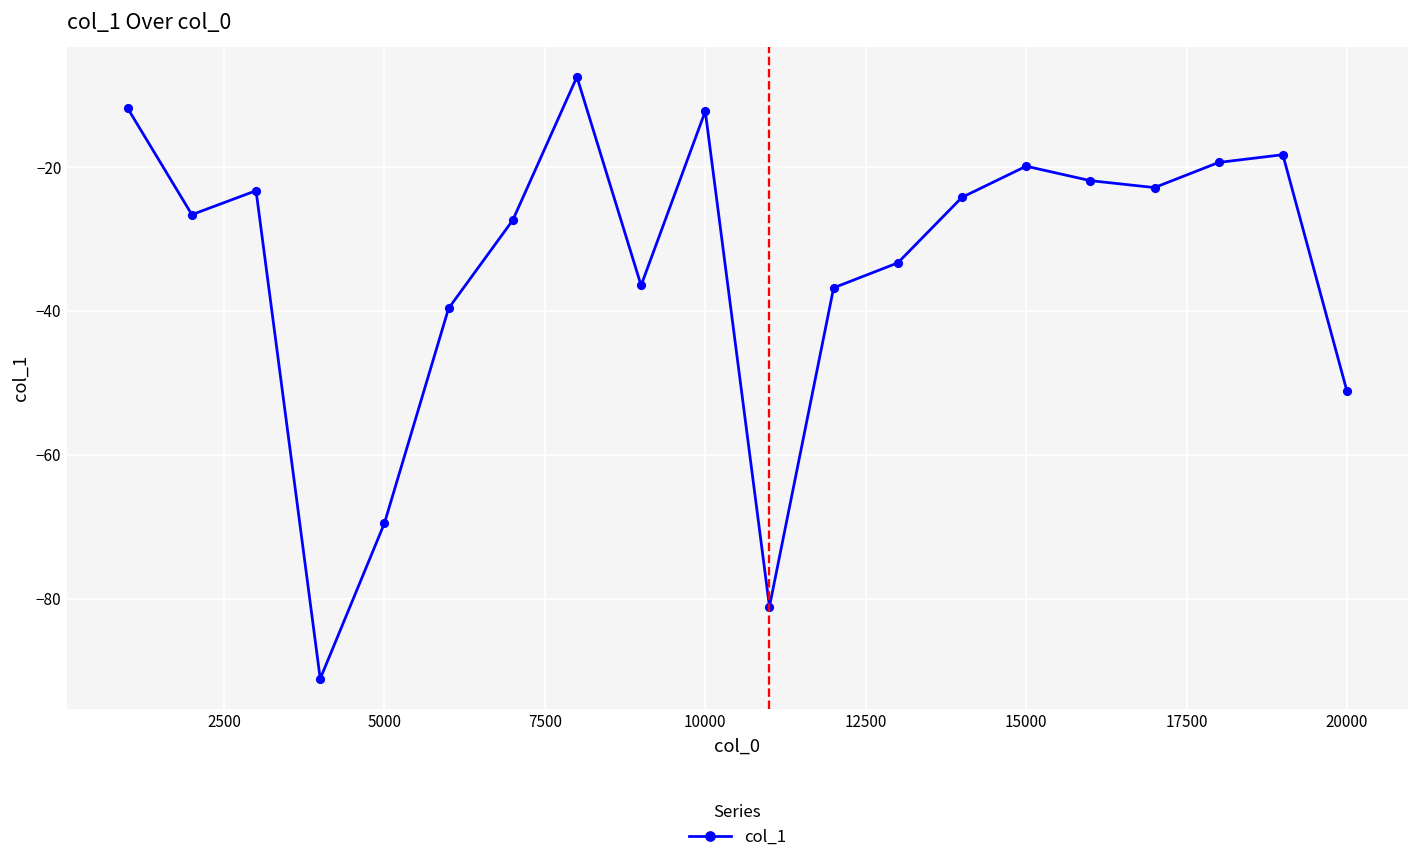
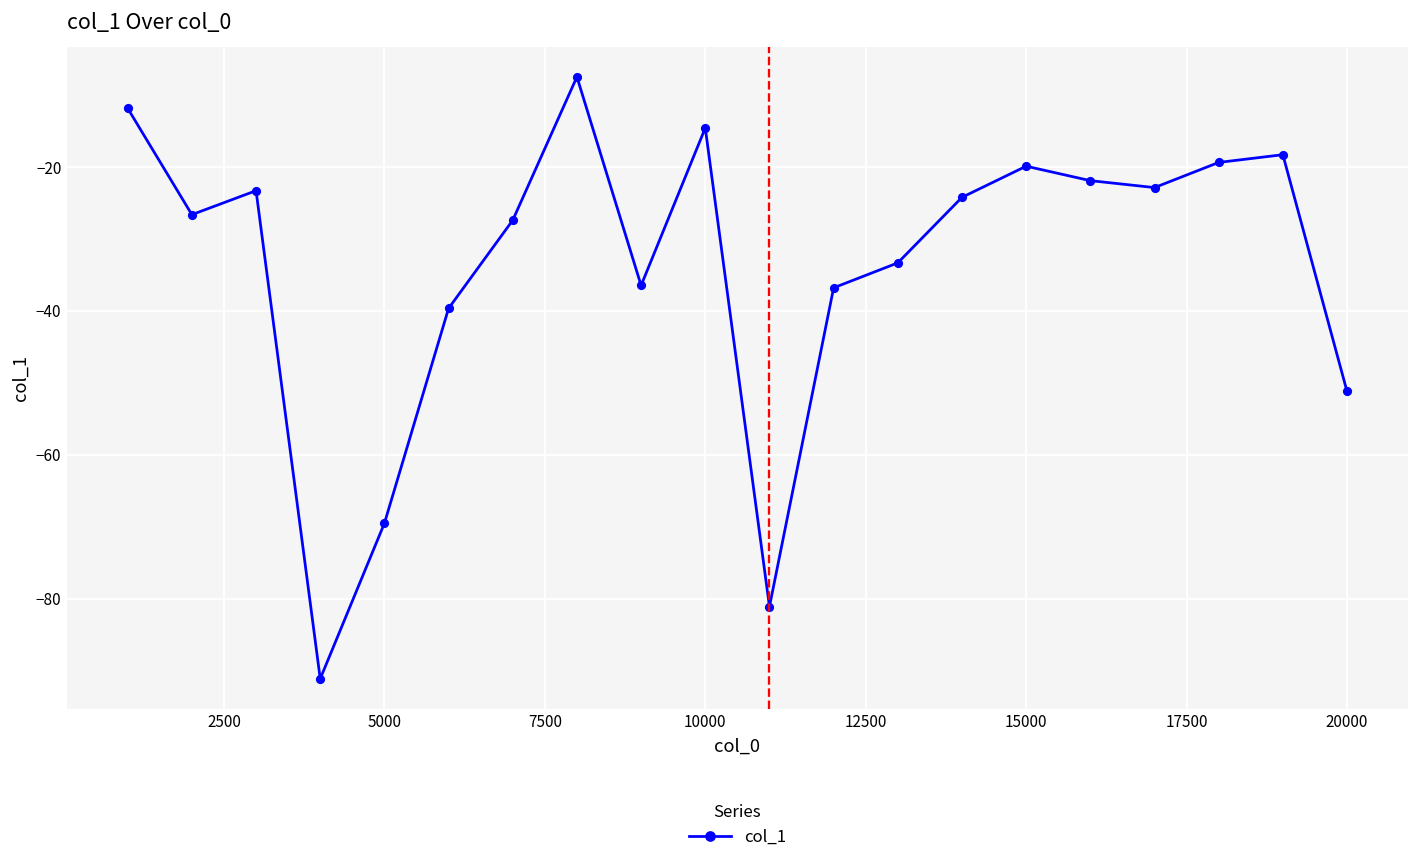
  {
    "5000": -70,
-   "10000": -12,
+   "10000": -15,
    "15000": -20,
    "20000": -51
  }
